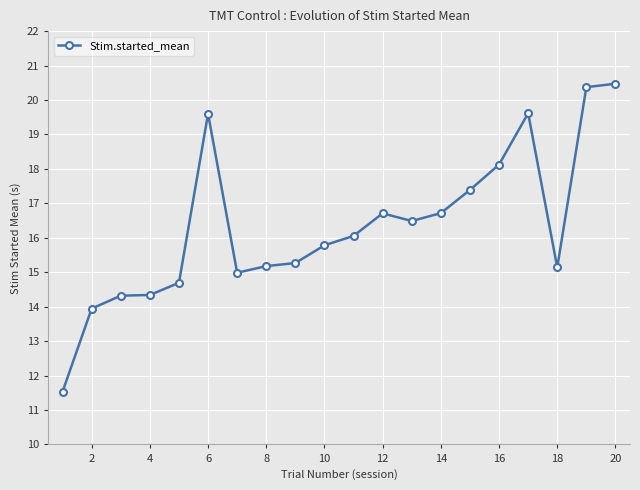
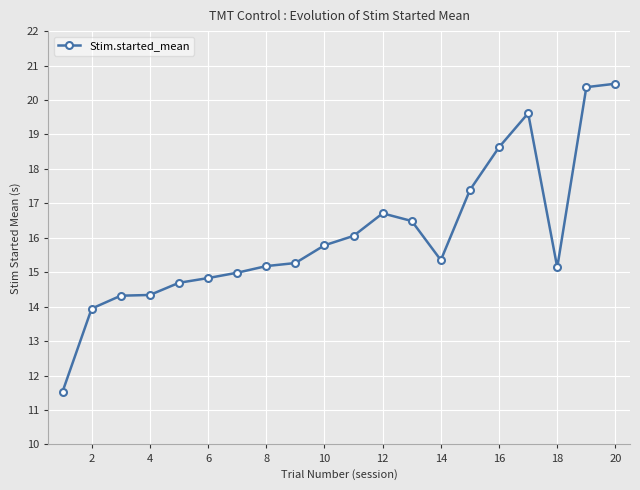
  {
    "2": 13.9,
    "4": 14.3,
-   "6": 19.6,
+   "6": 14.8,
    "8": 15.2,
    "10": 15.8,
    "12": 16.7,
-   "14": 16.7,
-   "16": 18.1,
+   "14": 15.4,
+   "16": 18.6,
    "18": 15.1,
    "20": 20.5
  }
